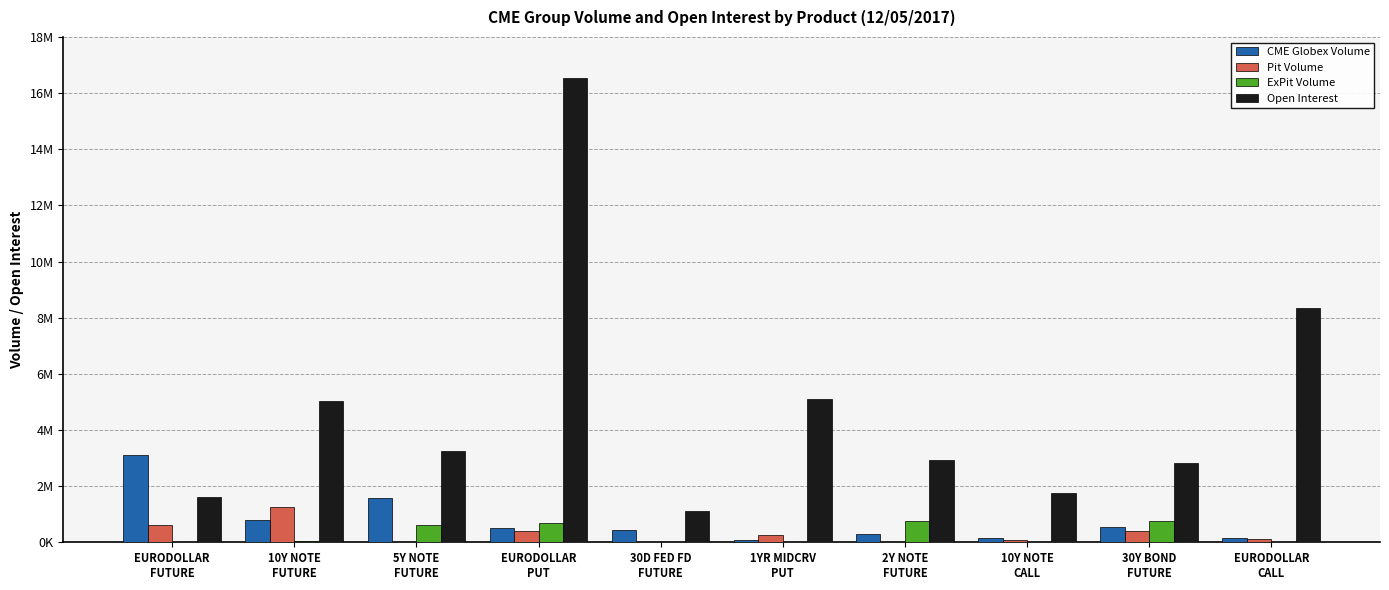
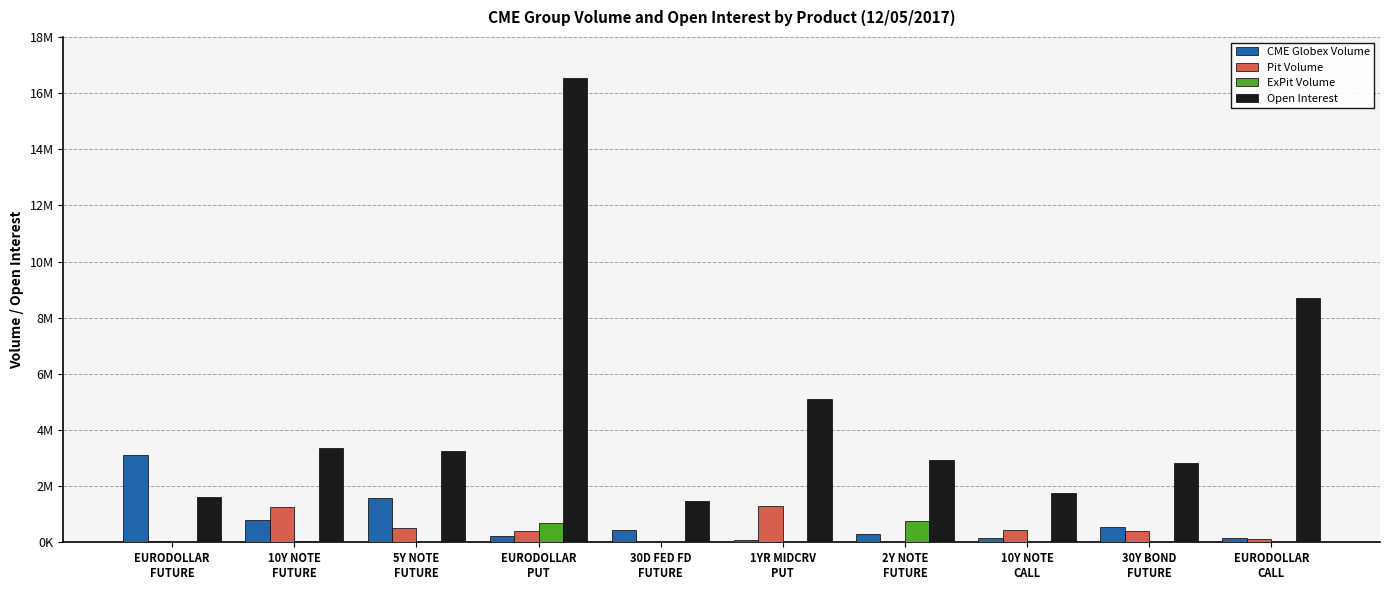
  {
    "CME Globex Volume": {
      "EURODOLLAR FUTURE": 3100000,
      "10Y NOTE FUTURE": 800000,
      "5Y NOTE FUTURE": 1600000,
-     "EURODOLLAR PUT": 500000,
+     "EURODOLLAR PUT": 200000,
      "30D FED FD FUTURE": 400000,
      "2Y NOTE FUTURE": 300000,
      "10Y NOTE CALL": 200000,
      "30Y BOND FUTURE": 500000,
      "EURODOLLAR CALL": 100000
    },
    "Pit Volume": {
-     "EURODOLLAR FUTURE": 600000,
+     "EURODOLLAR FUTURE": 0,
      "10Y NOTE FUTURE": 1200000,
-     "5Y NOTE FUTURE": 0,
+     "5Y NOTE FUTURE": 500000,
      "EURODOLLAR PUT": 400000,
      "30D FED FD FUTURE": 0,
-     "1YR MIDCRV PUT": 300000,
+     "1YR MIDCRV PUT": 1300000,
      "2Y NOTE FUTURE": 0,
-     "10Y NOTE CALL": 100000,
+     "10Y NOTE CALL": 400000,
      "30Y BOND FUTURE": 400000,
      "EURODOLLAR CALL": 100000
    },
    "ExPit Volume": {
      "EURODOLLAR FUTURE": 0,
-     "5Y NOTE FUTURE": 600000,
+     "5Y NOTE FUTURE": 0,
      "EURODOLLAR PUT": 700000,
      "1YR MIDCRV PUT": 0,
      "2Y NOTE FUTURE": 700000,
      "10Y NOTE CALL": 0,
-     "30Y BOND FUTURE": 800000,
+     "30Y BOND FUTURE": 0,
      "EURODOLLAR CALL": 0
    },
    "Open Interest": {
      "EURODOLLAR FUTURE": 1600000,
-     "10Y NOTE FUTURE": 5000000,
+     "10Y NOTE FUTURE": 3400000,
      "5Y NOTE FUTURE": 3200000,
      "EURODOLLAR PUT": 16600000,
-     "30D FED FD FUTURE": 1100000,
+     "30D FED FD FUTURE": 1500000,
      "1YR MIDCRV PUT": 5100000,
      "2Y NOTE FUTURE": 2900000,
      "10Y NOTE CALL": 1700000,
      "30Y BOND FUTURE": 2800000,
-     "EURODOLLAR CALL": 8400000
+     "EURODOLLAR CALL": 8700000
    }
  }
